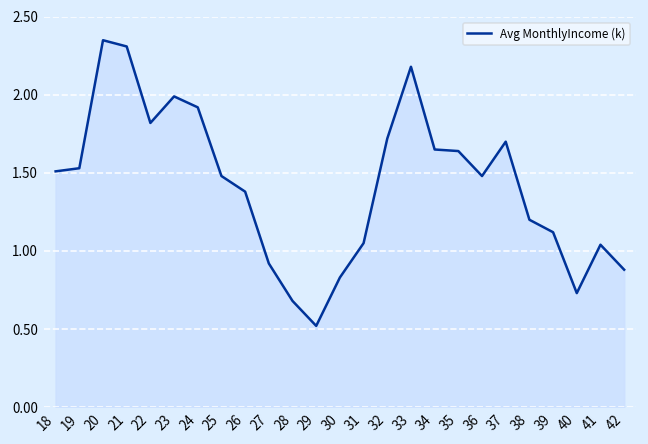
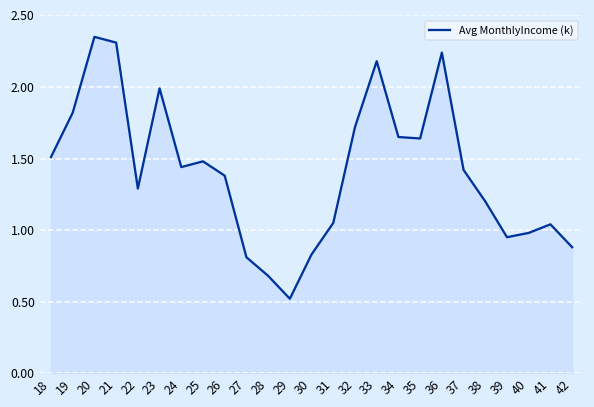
  {
    "18": 1.51,
-   "19": 1.53,
+   "19": 1.82,
    "20": 2.35,
    "21": 2.31,
-   "22": 1.82,
+   "22": 1.29,
    "23": 1.99,
-   "24": 1.92,
+   "24": 1.44,
    "25": 1.48,
    "26": 1.38,
-   "27": 0.92,
+   "27": 0.81,
    "28": 0.68,
    "29": 0.52,
    "30": 0.83,
    "31": 1.05,
    "32": 1.72,
    "33": 2.18,
    "34": 1.65,
    "35": 1.64,
-   "36": 1.48,
-   "37": 1.70,
+   "36": 2.24,
+   "37": 1.42,
    "38": 1.20,
-   "39": 1.12,
-   "40": 0.73,
+   "39": 0.95,
+   "40": 0.98,
    "41": 1.04,
    "42": 0.88
  }
